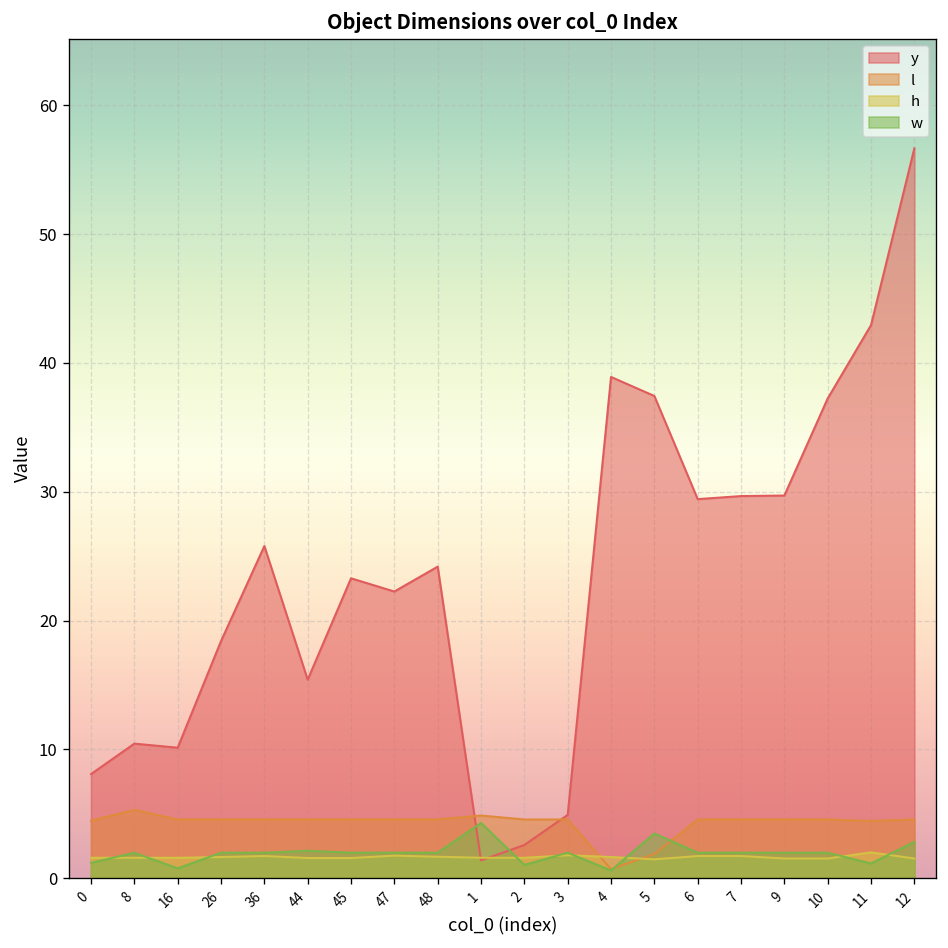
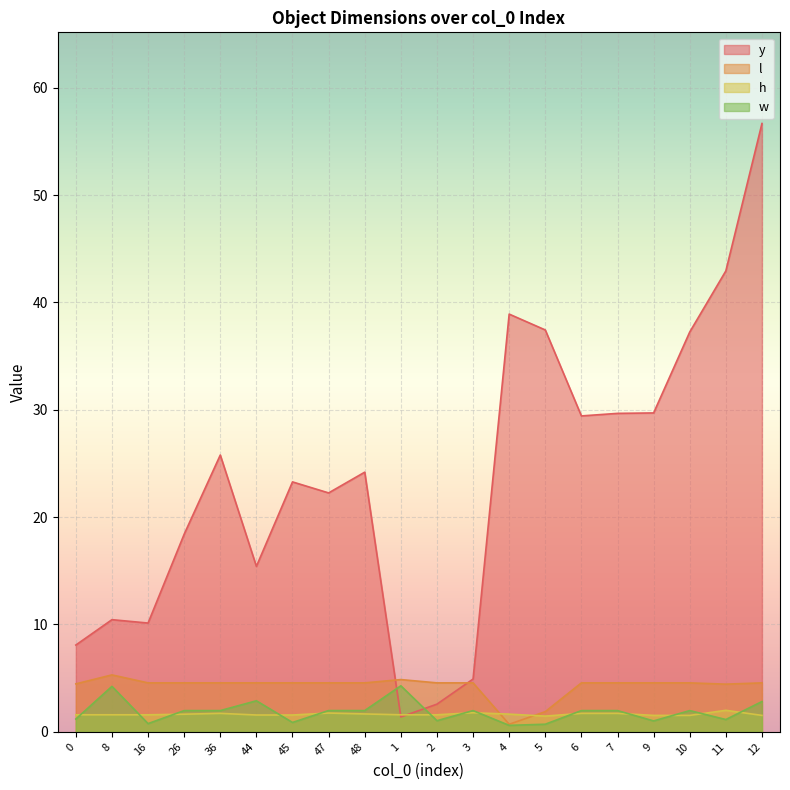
  {
    "w": {
      "0": 1.2,
-     "8": 2.0,
+     "8": 4.2,
      "16": 0.8,
      "26": 2.0,
      "36": 2.0,
-     "44": 2.1,
-     "45": 2.0,
+     "44": 2.9,
+     "45": 0.9,
      "48": 2.0,
      "1": 4.3,
      "2": 1.0,
-     "5": 3.5,
+     "5": 0.7,
      "6": 2.0,
      "7": 2.0,
-     "9": 2.0,
+     "9": 1.0,
      "10": 2.0,
      "11": 1.1,
      "12": 2.8
    }
  }
